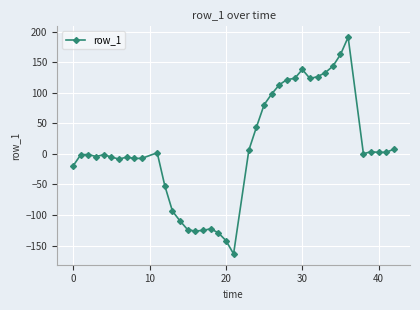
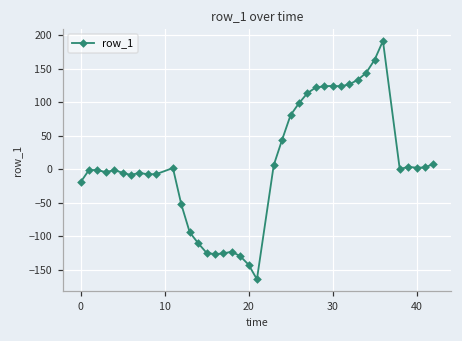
  {
    "0": -20,
    "20": -140,
-   "30": 140,
+   "30": 120,
    "40": 0
  }
